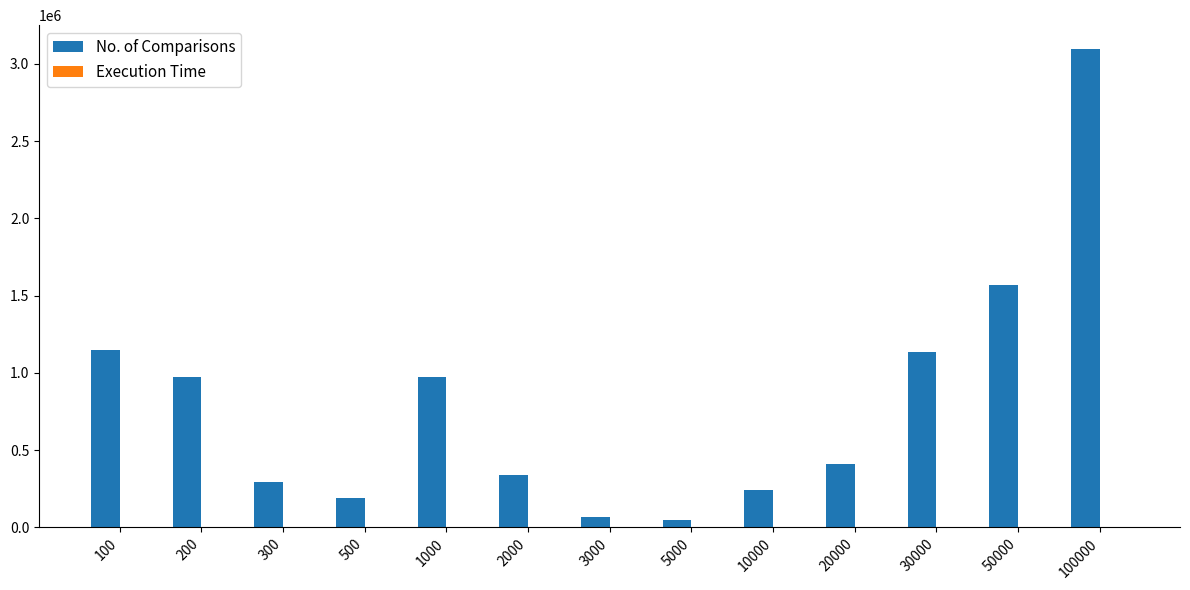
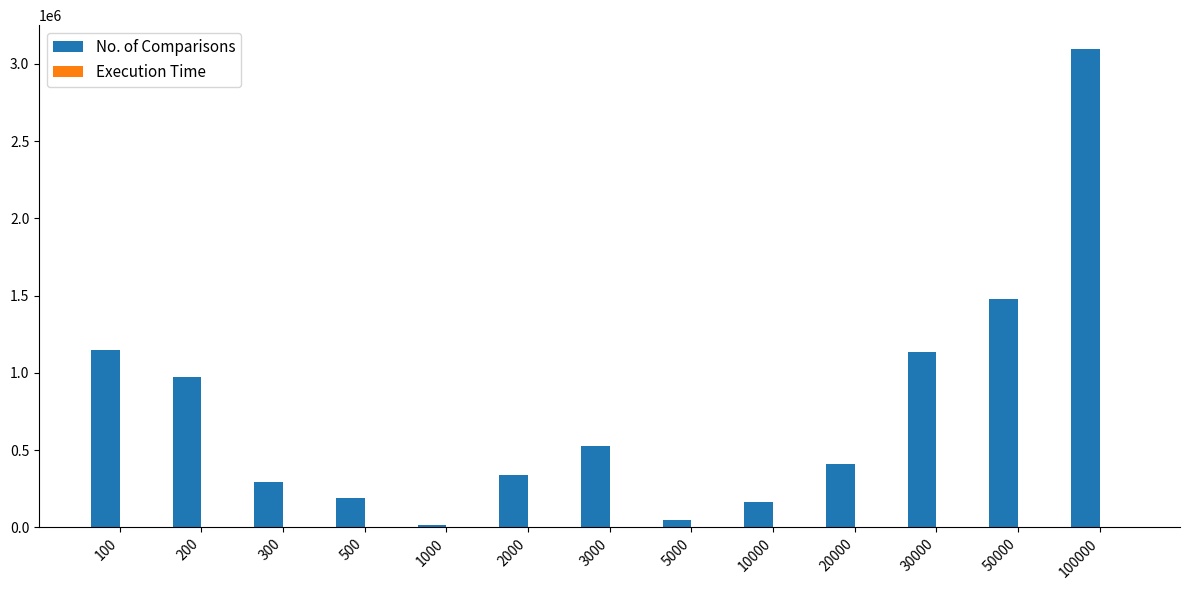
  {
    "No. of Comparisons": {
      "100": 1150000,
      "200": 970000,
      "300": 290000,
      "500": 190000,
-     "1000": 980000,
+     "1000": 20000,
      "2000": 340000,
-     "3000": 70000,
+     "3000": 520000,
      "5000": 50000,
-     "10000": 240000,
+     "10000": 160000,
      "20000": 410000,
      "30000": 1140000,
-     "50000": 1570000,
+     "50000": 1480000,
      "100000": 3090000
    },
    "Execution Time": {
      "100": 0,
      "200": 0,
      "300": 0,
      "500": 0,
      "1000": 0,
      "2000": 0,
      "3000": 0,
      "5000": 0,
      "10000": 0,
      "30000": 0,
      "50000": 0
    }
  }
